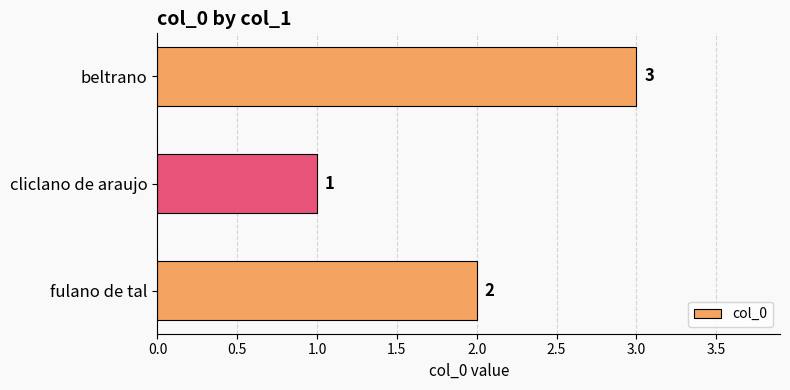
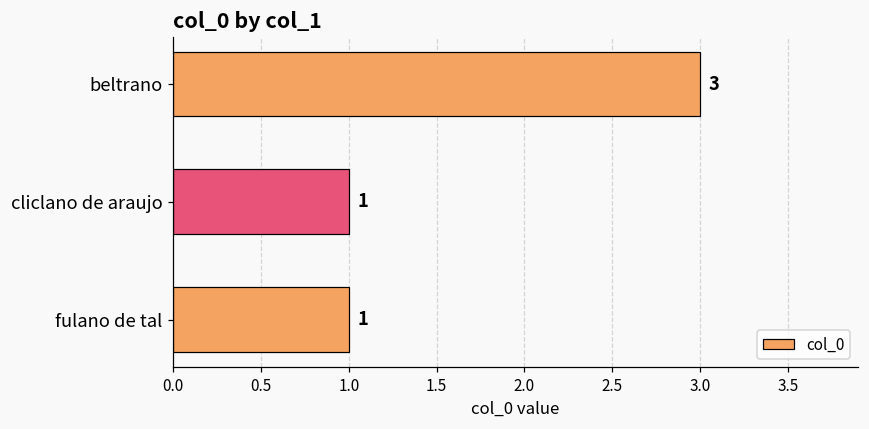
  {
    "beltrano": 3,
    "cliclano de araujo": 1,
-   "fulano de tal": 2
+   "fulano de tal": 1
  }
